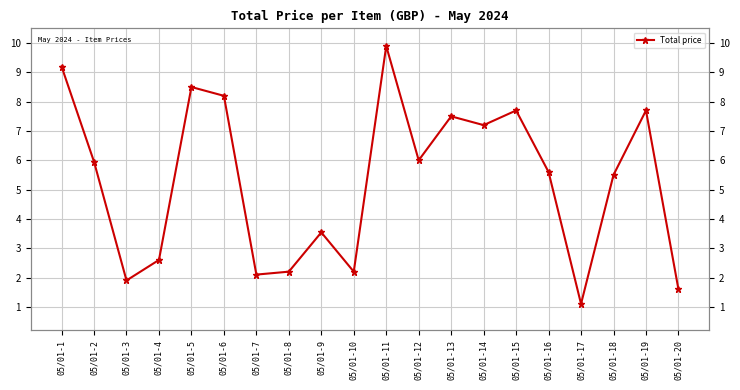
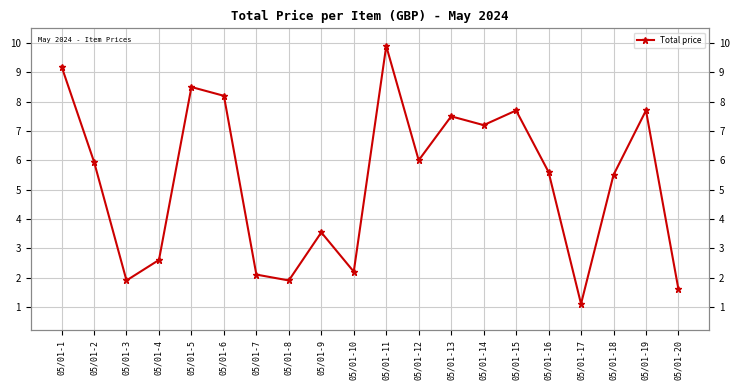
  {
    "05/01-2": 6.0,
    "05/01-3": 1.9,
    "05/01-4": 2.6,
    "05/01-5": 8.5,
    "05/01-6": 8.2,
    "05/01-7": 2.1,
-   "05/01-8": 2.2,
+   "05/01-8": 1.9,
    "05/01-9": 3.5,
    "05/01-10": 2.2,
    "05/01-11": 9.9,
    "05/01-12": 6.0,
    "05/01-13": 7.5,
    "05/01-14": 7.2,
    "05/01-15": 7.7,
    "05/01-16": 5.6,
    "05/01-17": 1.1,
    "05/01-18": 5.5,
    "05/01-19": 7.7,
    "05/01-20": 1.6
  }
